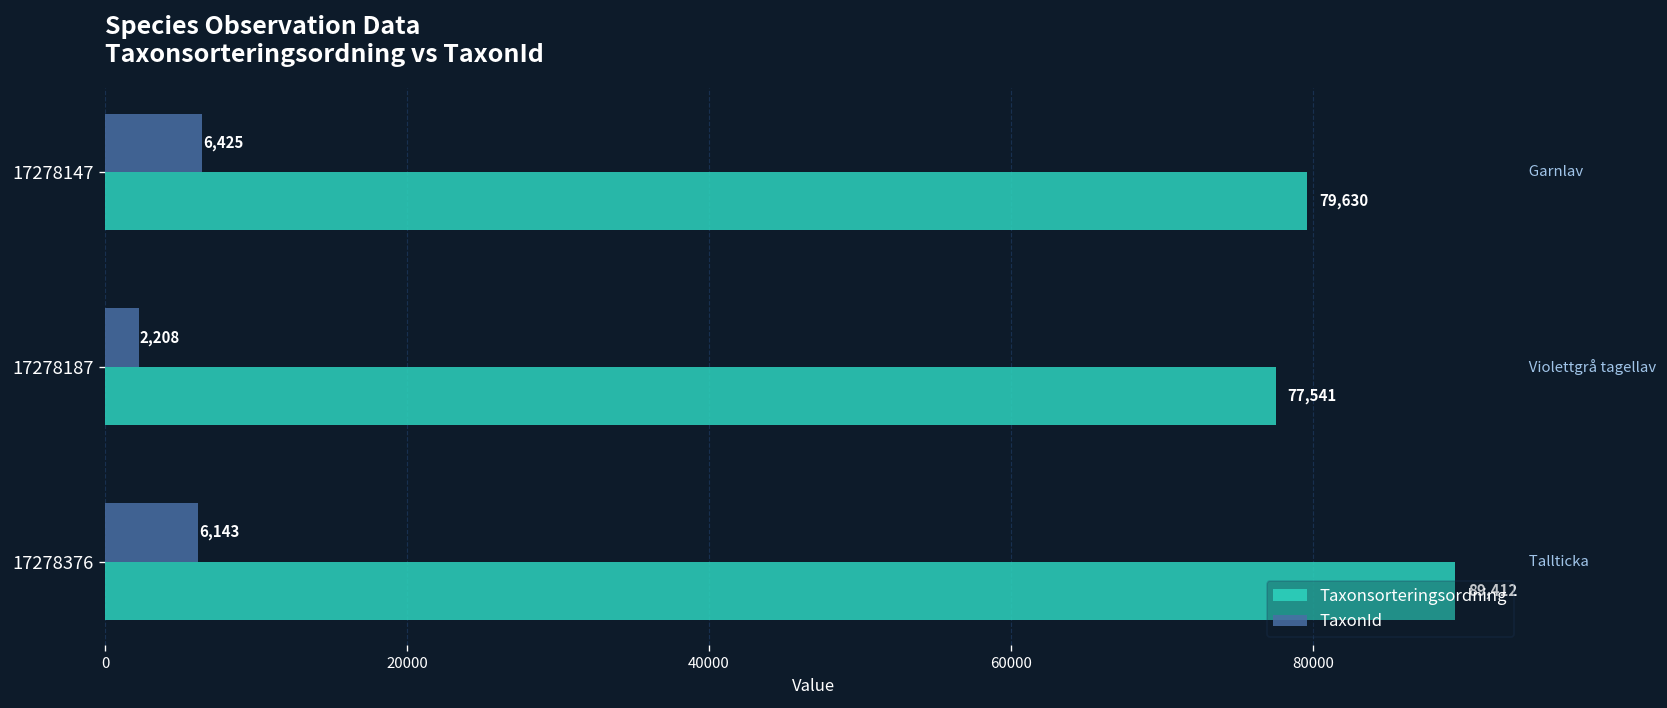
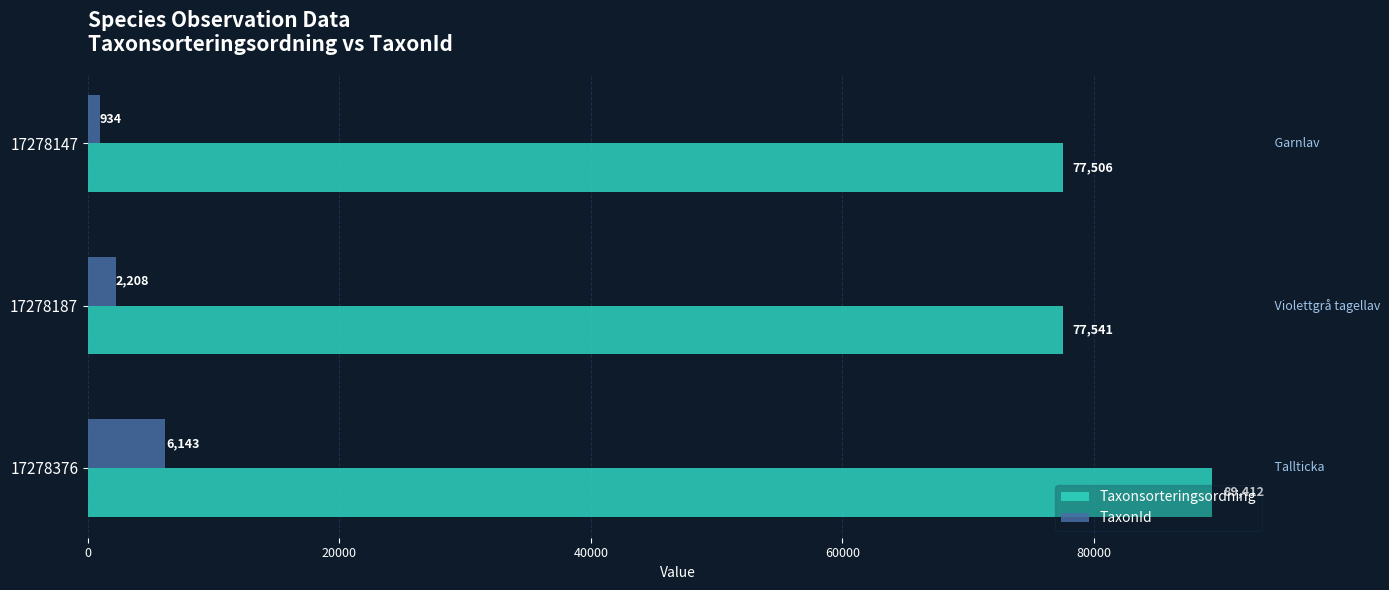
  {
    "Taxonsorteringsordning": {
-     "17278147": "79,630",
+     "17278147": "77,506",
      "17278187": "77,541"
    },
    "TaxonId": {
-     "17278147": "6,425",
+     "17278147": "934",
      "17278187": "2,208",
      "17278376": "6,143"
    }
  }
